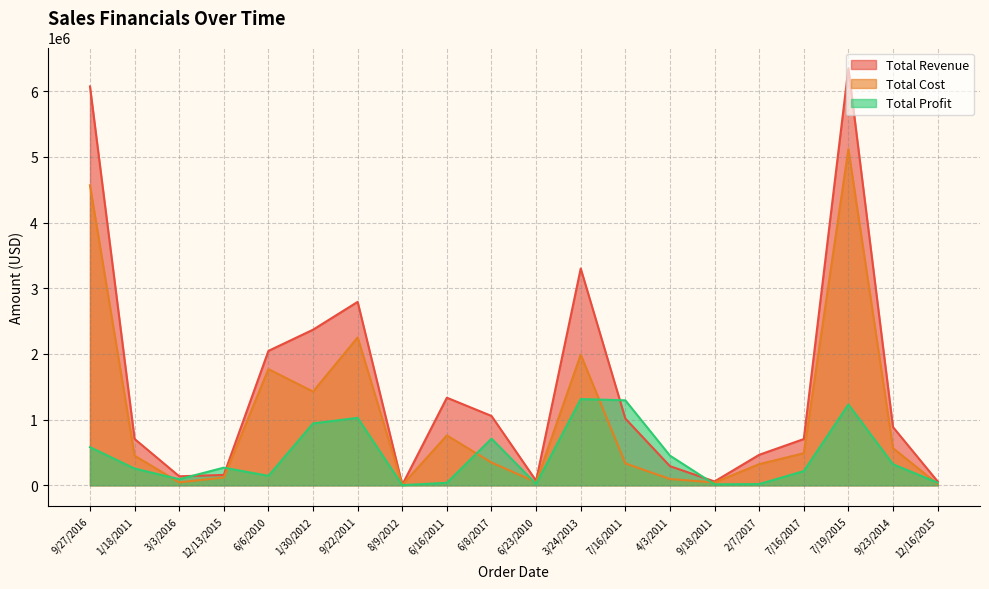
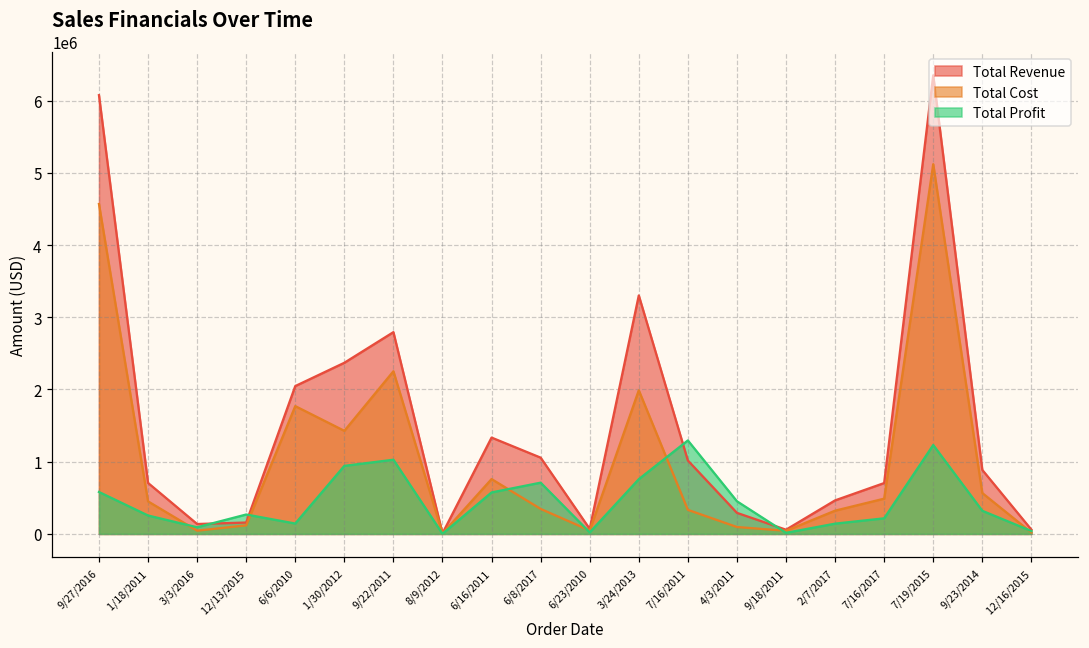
  {
    "Total Profit": {
      "9/27/2016": 600000,
      "1/18/2011": 300000,
      "3/3/2016": 100000,
      "12/13/2015": 300000,
      "6/6/2010": 100000,
      "1/30/2012": 900000,
      "9/22/2011": 1000000,
-     "6/16/2011": 0,
+     "6/16/2011": 600000,
      "6/8/2017": 700000,
-     "3/24/2013": 1300000,
+     "3/24/2013": 800000,
      "7/16/2011": 1300000,
      "4/3/2011": 500000,
-     "2/7/2017": 0,
+     "2/7/2017": 100000,
      "7/16/2017": 200000,
      "7/19/2015": 1200000,
      "9/23/2014": 300000
    }
  }
